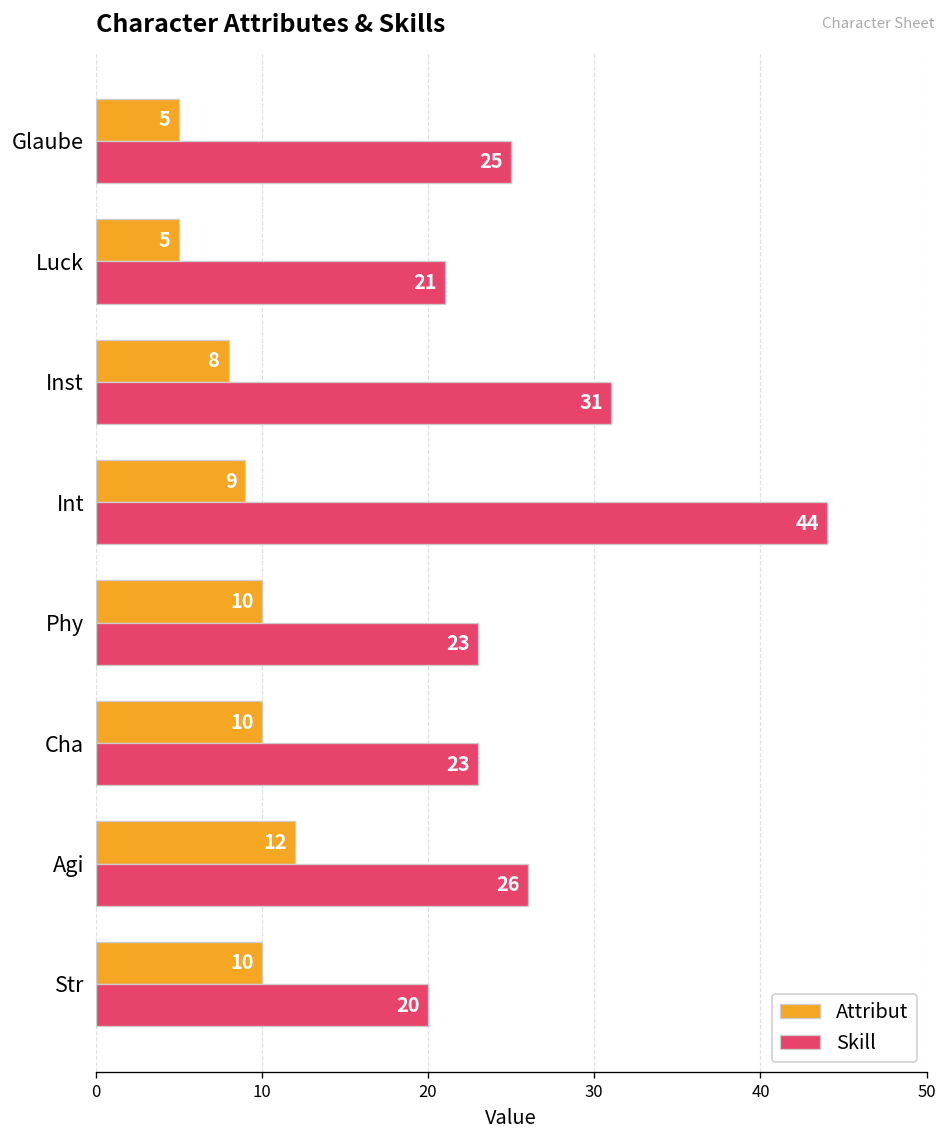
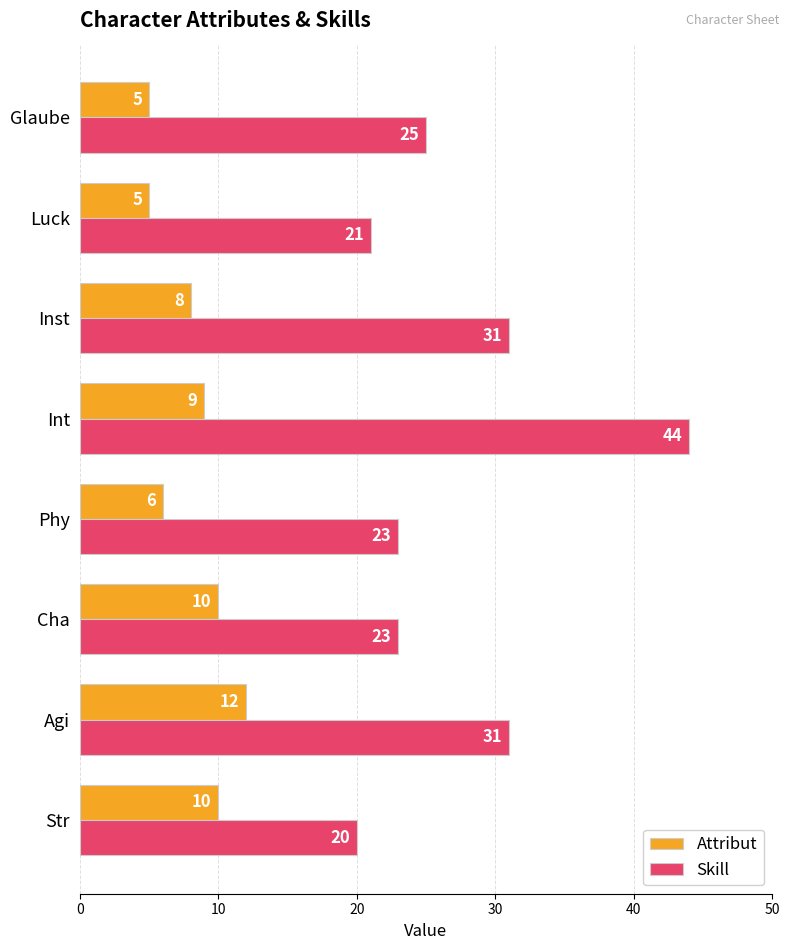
  {
    "Attribut": {
      "Glaube": 5,
      "Luck": 5,
      "Inst": 8,
      "Int": 9,
-     "Phy": 10,
+     "Phy": 6,
      "Cha": 10,
      "Agi": 12,
      "Str": 10
    },
    "Skill": {
      "Glaube": 25,
      "Luck": 21,
      "Inst": 31,
      "Int": 44,
      "Phy": 23,
      "Cha": 23,
-     "Agi": 26,
+     "Agi": 31,
      "Str": 20
    }
  }
